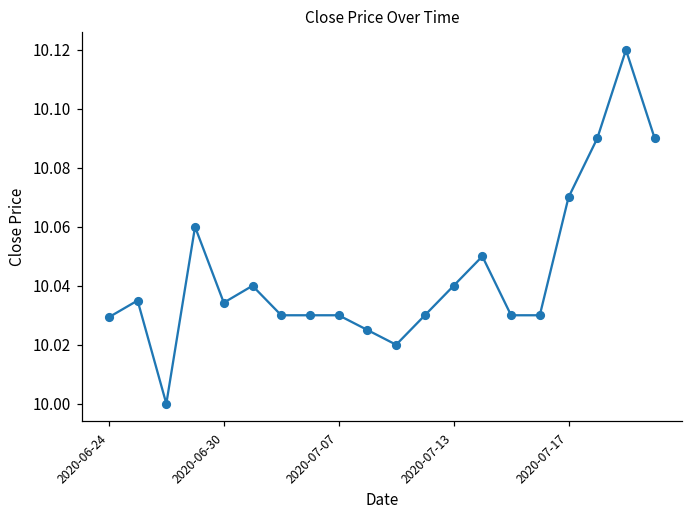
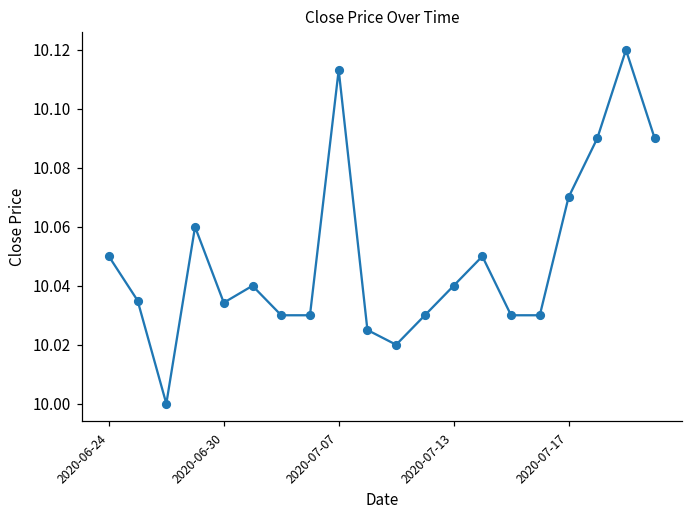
  {
-   "2020-06-24": 10.029,
+   "2020-06-24": 10.050,
    "2020-06-30": 10.034,
-   "2020-07-07": 10.030,
+   "2020-07-07": 10.113,
    "2020-07-13": 10.040,
    "2020-07-17": 10.070
  }
